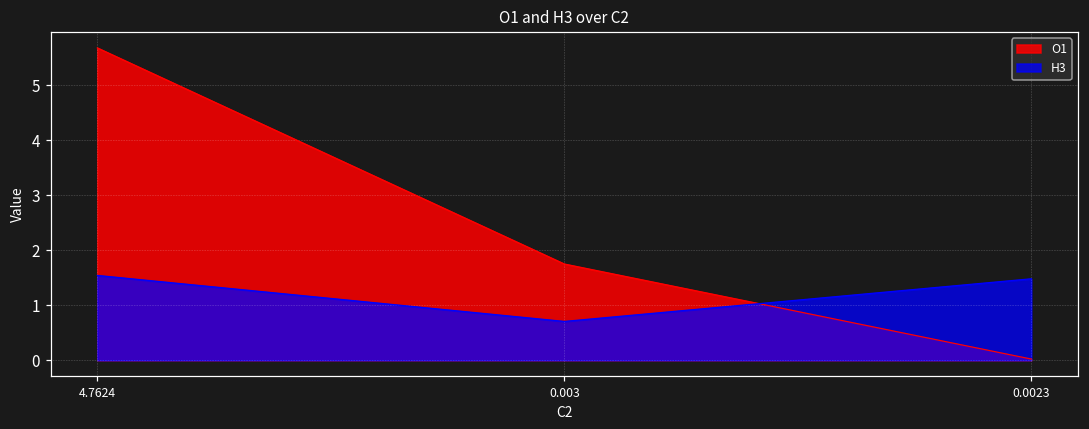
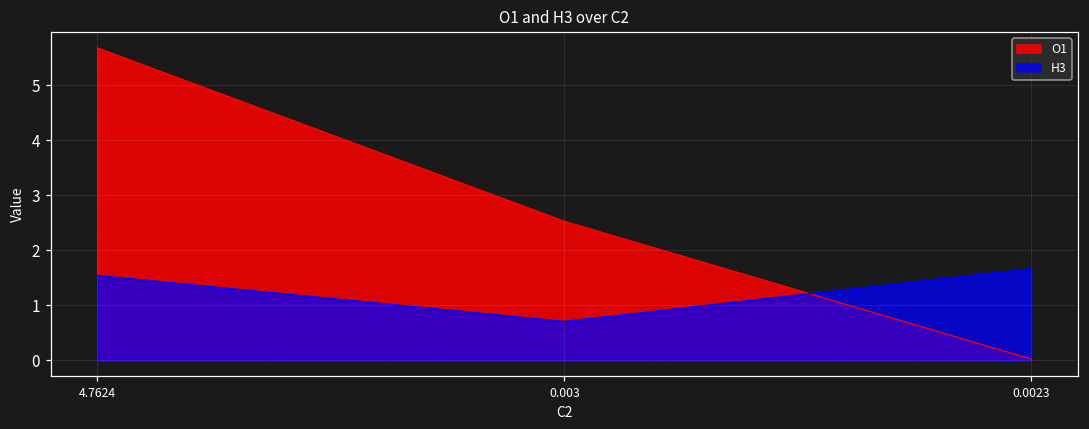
  {
    "O1": {
      "4.7624": 5.7,
-     "0.003": 1.7,
+     "0.003": 2.5,
      "0.0023": 0.0
    },
    "H3": {
      "4.7624": 1.5,
      "0.003": 0.7,
-     "0.0023": 1.5
+     "0.0023": 1.7
    }
  }
